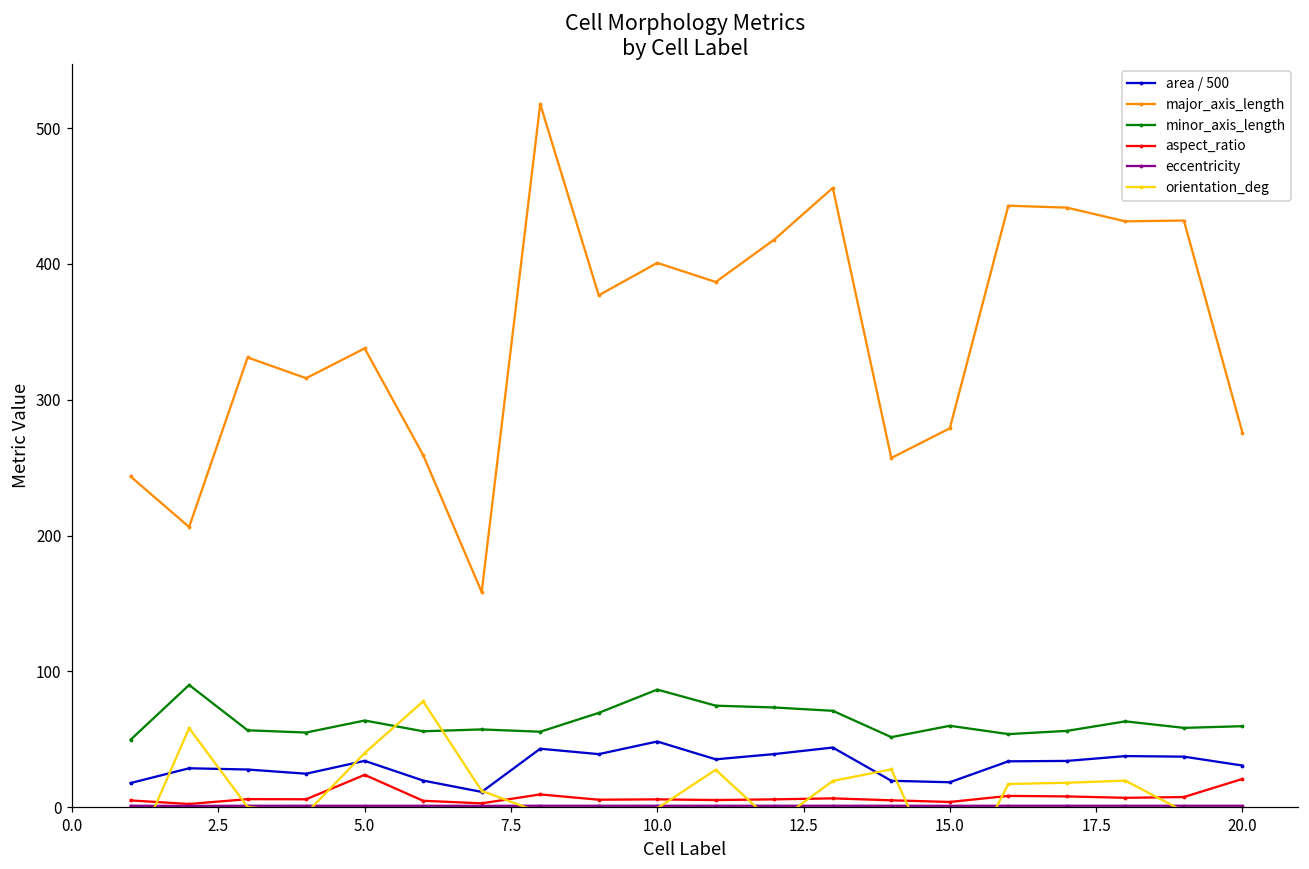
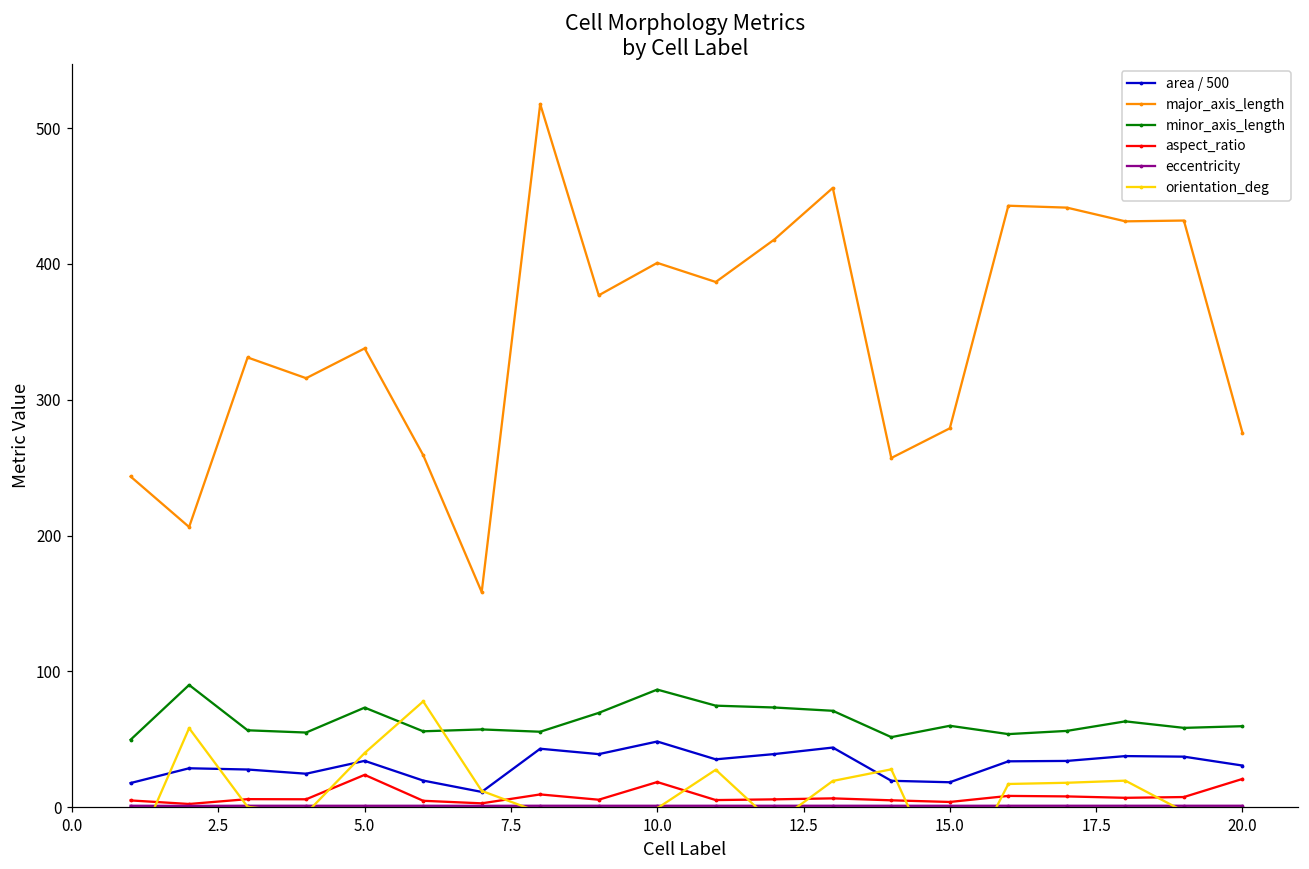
  {
    "area / 500": {
      "5.0": 34,
      "10.0": 48,
      "15.0": 18,
      "20.0": 31
    },
    "major_axis_length": {
      "5.0": 338,
      "10.0": 401,
      "15.0": 279,
      "20.0": 276
    },
    "minor_axis_length": {
-     "5.0": 64,
+     "5.0": 73,
      "10.0": 87,
      "15.0": 60,
      "20.0": 60
    },
    "aspect_ratio": {
      "5.0": 24,
-     "10.0": 6,
+     "10.0": 18,
      "15.0": 4,
      "20.0": 21
    },
    "eccentricity": {
      "5.0": 1,
      "15.0": 1,
      "20.0": 1
    },
    "orientation_deg": {
      "5.0": 40
    }
  }
